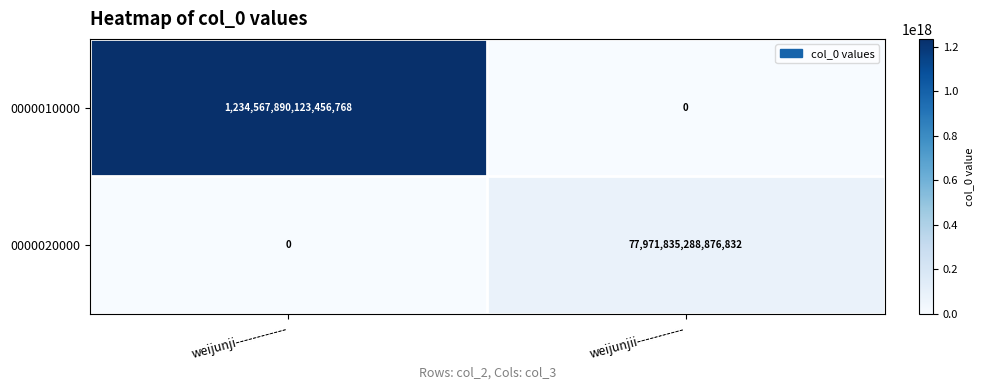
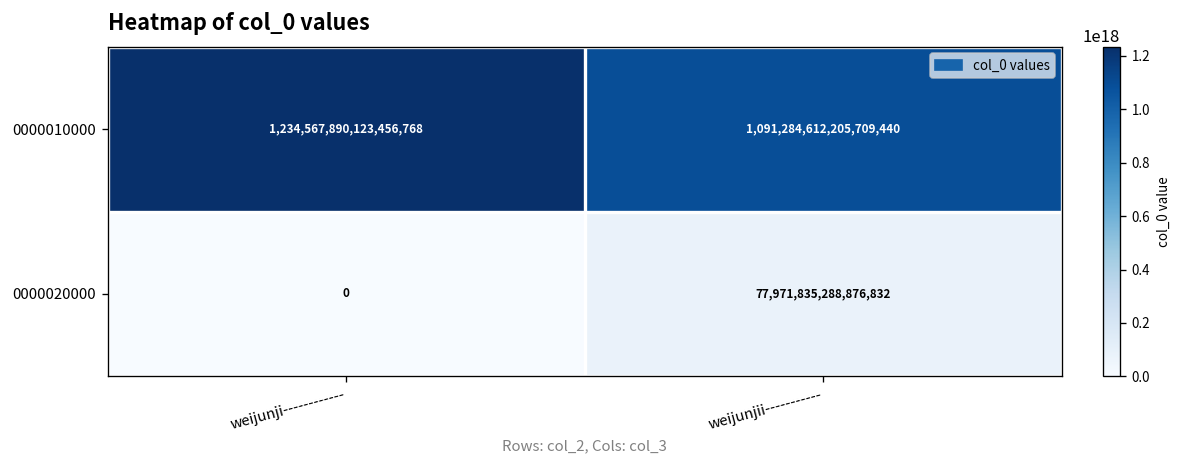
  {
    "0000010000": {
      "weijunji------------": "1,234,567,890,123,456,768",
-     "weijunjii-----------": "0"
+     "weijunjii-----------": "1,091,284,612,205,709,440"
    },
    "0000020000": {
      "weijunji------------": "0",
      "weijunjii-----------": "77,971,835,288,876,832"
    }
  }
